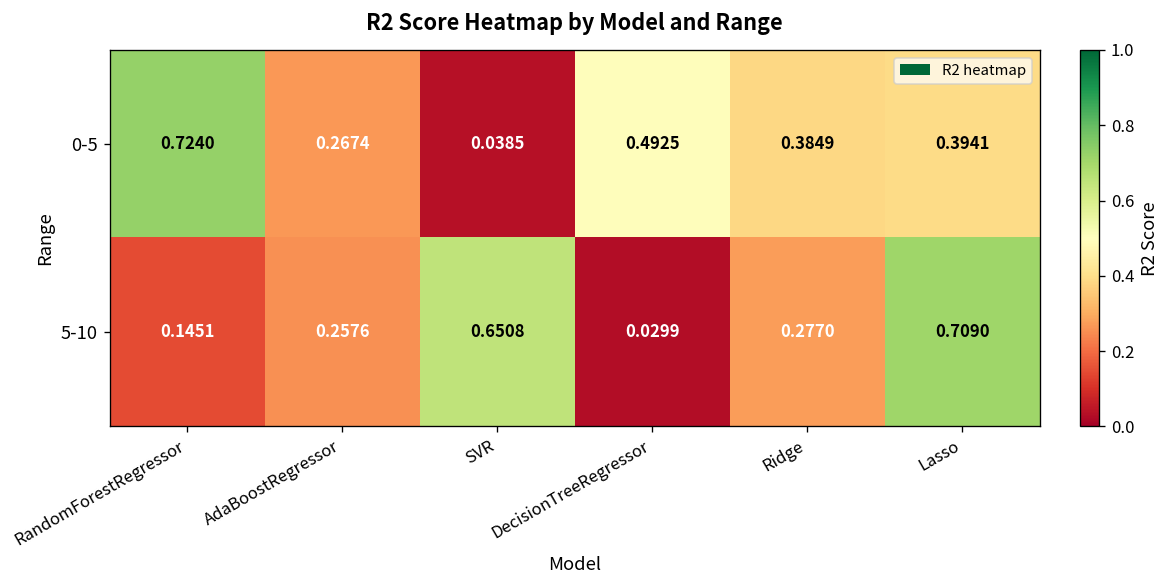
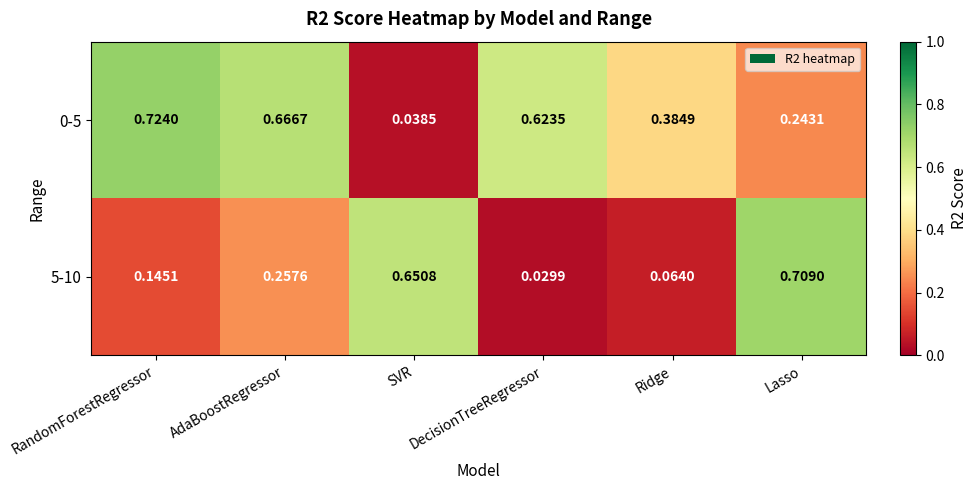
  {
    "0-5": {
      "RandomForestRegressor": 0.7240,
-     "AdaBoostRegressor": 0.2674,
+     "AdaBoostRegressor": 0.6667,
      "SVR": 0.0385,
-     "DecisionTreeRegressor": 0.4925,
+     "DecisionTreeRegressor": 0.6235,
      "Ridge": 0.3849,
-     "Lasso": 0.3941
+     "Lasso": 0.2431
    },
    "5-10": {
      "RandomForestRegressor": 0.1451,
      "AdaBoostRegressor": 0.2576,
      "SVR": 0.6508,
      "DecisionTreeRegressor": 0.0299,
-     "Ridge": 0.2770,
+     "Ridge": 0.0640,
      "Lasso": 0.7090
    }
  }
